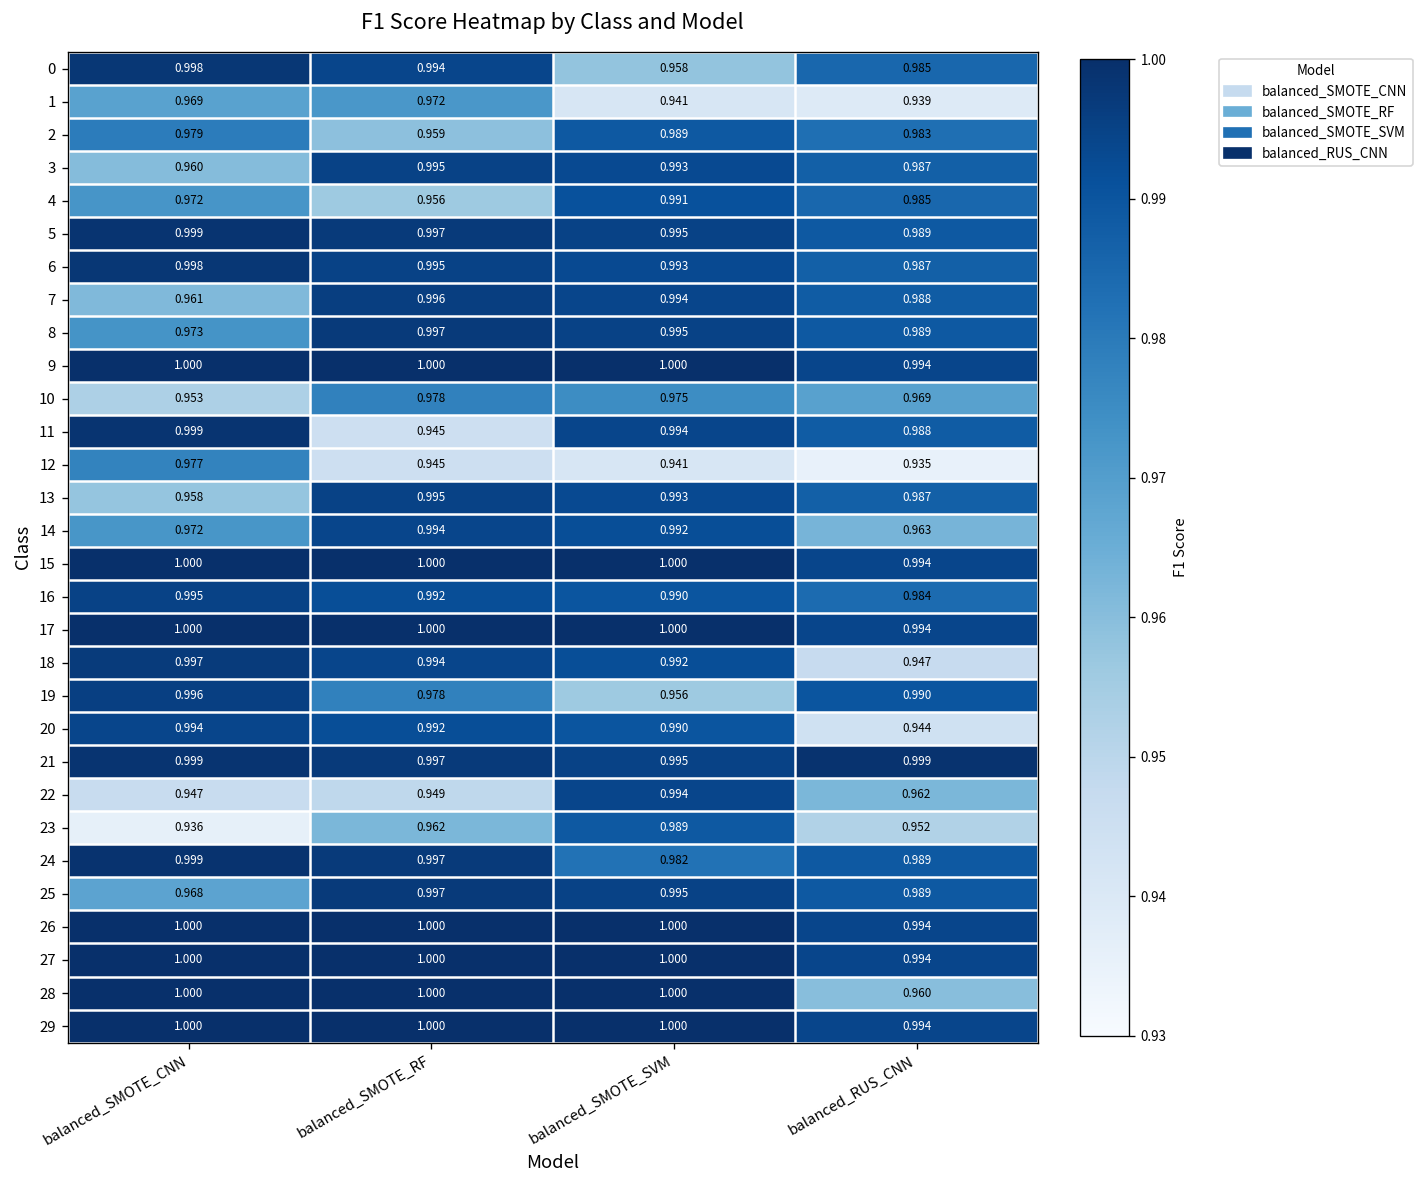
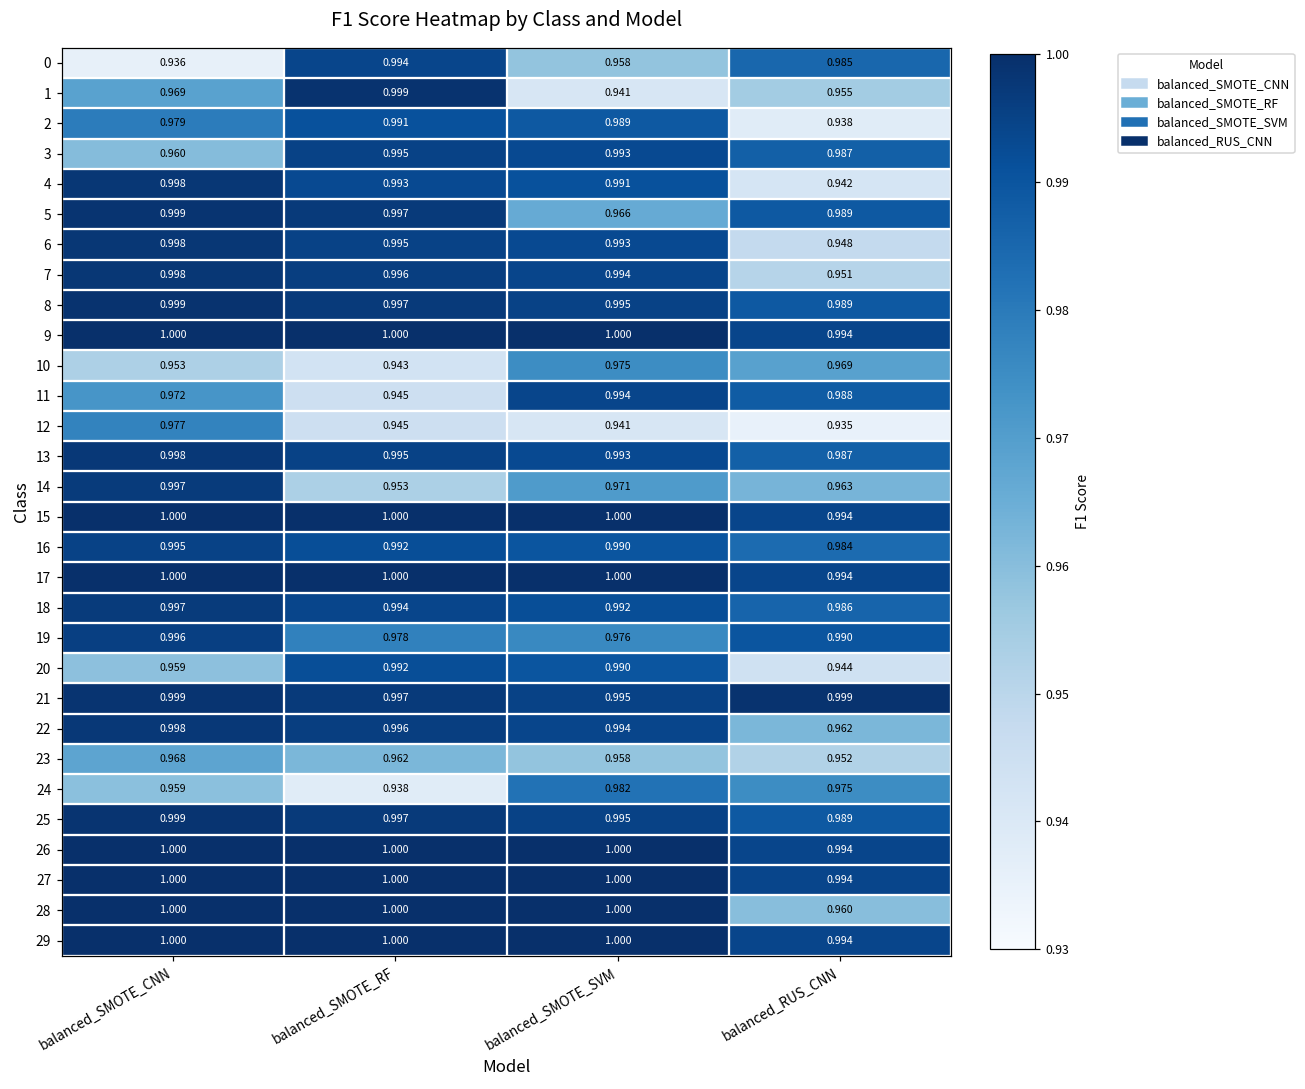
  {
    "0": {
-     "balanced_SMOTE_CNN": 0.998,
+     "balanced_SMOTE_CNN": 0.936,
      "balanced_SMOTE_RF": 0.994,
      "balanced_SMOTE_SVM": 0.958,
      "balanced_RUS_CNN": 0.985
    },
    "1": {
      "balanced_SMOTE_CNN": 0.969,
-     "balanced_SMOTE_RF": 0.972,
+     "balanced_SMOTE_RF": 0.999,
      "balanced_SMOTE_SVM": 0.941,
-     "balanced_RUS_CNN": 0.939
+     "balanced_RUS_CNN": 0.955
    },
    "2": {
      "balanced_SMOTE_CNN": 0.979,
-     "balanced_SMOTE_RF": 0.959,
+     "balanced_SMOTE_RF": 0.991,
      "balanced_SMOTE_SVM": 0.989,
-     "balanced_RUS_CNN": 0.983
+     "balanced_RUS_CNN": 0.938
    },
    "3": {
      "balanced_SMOTE_CNN": 0.960,
      "balanced_SMOTE_RF": 0.995,
      "balanced_SMOTE_SVM": 0.993,
      "balanced_RUS_CNN": 0.987
    },
    "4": {
-     "balanced_SMOTE_CNN": 0.972,
-     "balanced_SMOTE_RF": 0.956,
+     "balanced_SMOTE_CNN": 0.998,
+     "balanced_SMOTE_RF": 0.993,
      "balanced_SMOTE_SVM": 0.991,
-     "balanced_RUS_CNN": 0.985
+     "balanced_RUS_CNN": 0.942
    },
    "5": {
      "balanced_SMOTE_CNN": 0.999,
      "balanced_SMOTE_RF": 0.997,
-     "balanced_SMOTE_SVM": 0.995,
+     "balanced_SMOTE_SVM": 0.966,
      "balanced_RUS_CNN": 0.989
    },
    "6": {
      "balanced_SMOTE_CNN": 0.998,
      "balanced_SMOTE_RF": 0.995,
      "balanced_SMOTE_SVM": 0.993,
-     "balanced_RUS_CNN": 0.987
+     "balanced_RUS_CNN": 0.948
    },
    "7": {
-     "balanced_SMOTE_CNN": 0.961,
+     "balanced_SMOTE_CNN": 0.998,
      "balanced_SMOTE_RF": 0.996,
      "balanced_SMOTE_SVM": 0.994,
-     "balanced_RUS_CNN": 0.988
+     "balanced_RUS_CNN": 0.951
    },
    "8": {
-     "balanced_SMOTE_CNN": 0.973,
+     "balanced_SMOTE_CNN": 0.999,
      "balanced_SMOTE_RF": 0.997,
      "balanced_SMOTE_SVM": 0.995,
      "balanced_RUS_CNN": 0.989
    },
    "9": {
      "balanced_SMOTE_CNN": 1.000,
      "balanced_SMOTE_RF": 1.000,
      "balanced_SMOTE_SVM": 1.000,
      "balanced_RUS_CNN": 0.994
    },
    "10": {
      "balanced_SMOTE_CNN": 0.953,
-     "balanced_SMOTE_RF": 0.978,
+     "balanced_SMOTE_RF": 0.943,
      "balanced_SMOTE_SVM": 0.975,
      "balanced_RUS_CNN": 0.969
    },
    "11": {
-     "balanced_SMOTE_CNN": 0.999,
+     "balanced_SMOTE_CNN": 0.972,
      "balanced_SMOTE_RF": 0.945,
      "balanced_SMOTE_SVM": 0.994,
      "balanced_RUS_CNN": 0.988
    },
    "12": {
      "balanced_SMOTE_CNN": 0.977,
      "balanced_SMOTE_RF": 0.945,
      "balanced_SMOTE_SVM": 0.941,
      "balanced_RUS_CNN": 0.935
    },
    "13": {
-     "balanced_SMOTE_CNN": 0.958,
+     "balanced_SMOTE_CNN": 0.998,
      "balanced_SMOTE_RF": 0.995,
      "balanced_SMOTE_SVM": 0.993,
      "balanced_RUS_CNN": 0.987
    },
    "14": {
-     "balanced_SMOTE_CNN": 0.972,
-     "balanced_SMOTE_RF": 0.994,
-     "balanced_SMOTE_SVM": 0.992,
+     "balanced_SMOTE_CNN": 0.997,
+     "balanced_SMOTE_RF": 0.953,
+     "balanced_SMOTE_SVM": 0.971,
      "balanced_RUS_CNN": 0.963
    },
    "15": {
      "balanced_SMOTE_CNN": 1.000,
      "balanced_SMOTE_RF": 1.000,
      "balanced_SMOTE_SVM": 1.000,
      "balanced_RUS_CNN": 0.994
    },
    "16": {
      "balanced_SMOTE_CNN": 0.995,
      "balanced_SMOTE_RF": 0.992,
      "balanced_SMOTE_SVM": 0.990,
      "balanced_RUS_CNN": 0.984
    },
    "17": {
      "balanced_SMOTE_CNN": 1.000,
      "balanced_SMOTE_RF": 1.000,
      "balanced_SMOTE_SVM": 1.000,
      "balanced_RUS_CNN": 0.994
    },
    "18": {
      "balanced_SMOTE_CNN": 0.997,
      "balanced_SMOTE_RF": 0.994,
      "balanced_SMOTE_SVM": 0.992,
-     "balanced_RUS_CNN": 0.947
+     "balanced_RUS_CNN": 0.986
    },
    "19": {
      "balanced_SMOTE_CNN": 0.996,
      "balanced_SMOTE_RF": 0.978,
-     "balanced_SMOTE_SVM": 0.956,
+     "balanced_SMOTE_SVM": 0.976,
      "balanced_RUS_CNN": 0.990
    },
    "20": {
-     "balanced_SMOTE_CNN": 0.994,
+     "balanced_SMOTE_CNN": 0.959,
      "balanced_SMOTE_RF": 0.992,
      "balanced_SMOTE_SVM": 0.990,
      "balanced_RUS_CNN": 0.944
    },
    "21": {
      "balanced_SMOTE_CNN": 0.999,
      "balanced_SMOTE_RF": 0.997,
      "balanced_SMOTE_SVM": 0.995,
      "balanced_RUS_CNN": 0.999
    },
    "22": {
-     "balanced_SMOTE_CNN": 0.947,
-     "balanced_SMOTE_RF": 0.949,
+     "balanced_SMOTE_CNN": 0.998,
+     "balanced_SMOTE_RF": 0.996,
      "balanced_SMOTE_SVM": 0.994,
      "balanced_RUS_CNN": 0.962
    },
    "23": {
-     "balanced_SMOTE_CNN": 0.936,
+     "balanced_SMOTE_CNN": 0.968,
      "balanced_SMOTE_RF": 0.962,
-     "balanced_SMOTE_SVM": 0.989,
+     "balanced_SMOTE_SVM": 0.958,
      "balanced_RUS_CNN": 0.952
    },
    "24": {
-     "balanced_SMOTE_CNN": 0.999,
-     "balanced_SMOTE_RF": 0.997,
+     "balanced_SMOTE_CNN": 0.959,
+     "balanced_SMOTE_RF": 0.938,
      "balanced_SMOTE_SVM": 0.982,
-     "balanced_RUS_CNN": 0.989
+     "balanced_RUS_CNN": 0.975
    },
    "25": {
-     "balanced_SMOTE_CNN": 0.968,
+     "balanced_SMOTE_CNN": 0.999,
      "balanced_SMOTE_RF": 0.997,
      "balanced_SMOTE_SVM": 0.995,
      "balanced_RUS_CNN": 0.989
    },
    "26": {
      "balanced_SMOTE_CNN": 1.000,
      "balanced_SMOTE_RF": 1.000,
      "balanced_SMOTE_SVM": 1.000,
      "balanced_RUS_CNN": 0.994
    },
    "27": {
      "balanced_SMOTE_CNN": 1.000,
      "balanced_SMOTE_RF": 1.000,
      "balanced_SMOTE_SVM": 1.000,
      "balanced_RUS_CNN": 0.994
    },
    "28": {
      "balanced_SMOTE_CNN": 1.000,
      "balanced_SMOTE_RF": 1.000,
      "balanced_SMOTE_SVM": 1.000,
      "balanced_RUS_CNN": 0.960
    },
    "29": {
      "balanced_SMOTE_CNN": 1.000,
      "balanced_SMOTE_RF": 1.000,
      "balanced_SMOTE_SVM": 1.000,
      "balanced_RUS_CNN": 0.994
    }
  }
